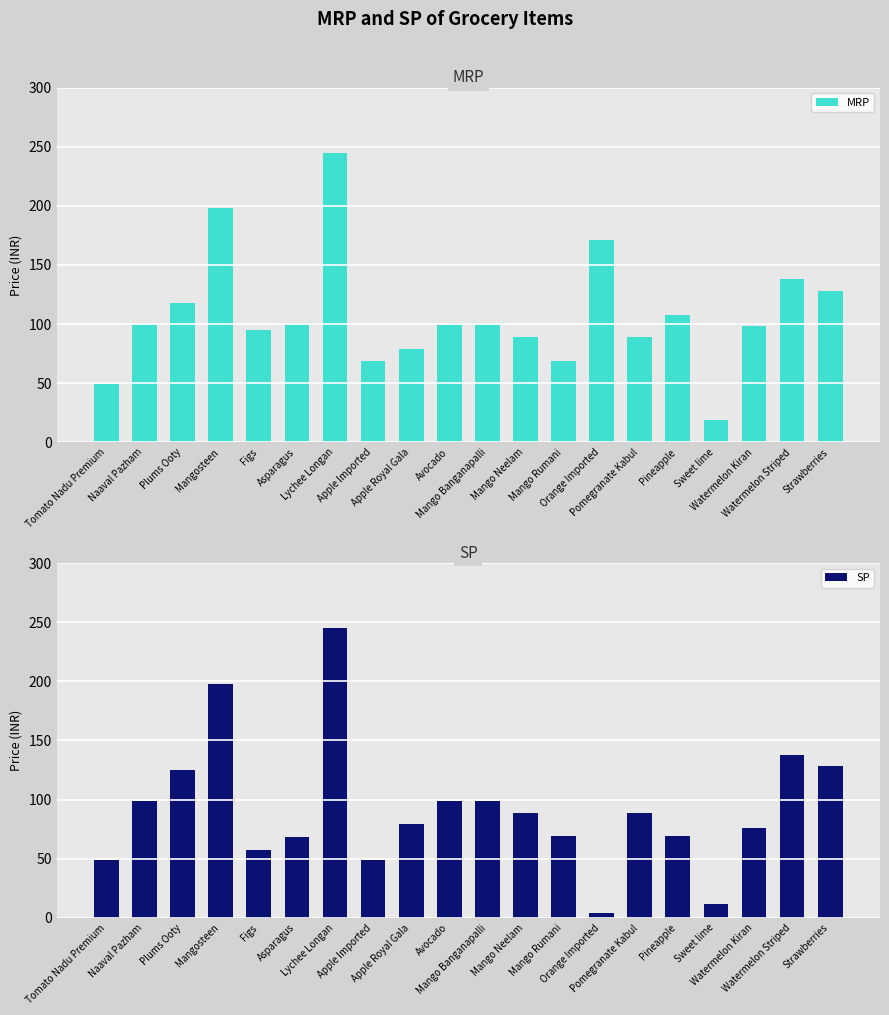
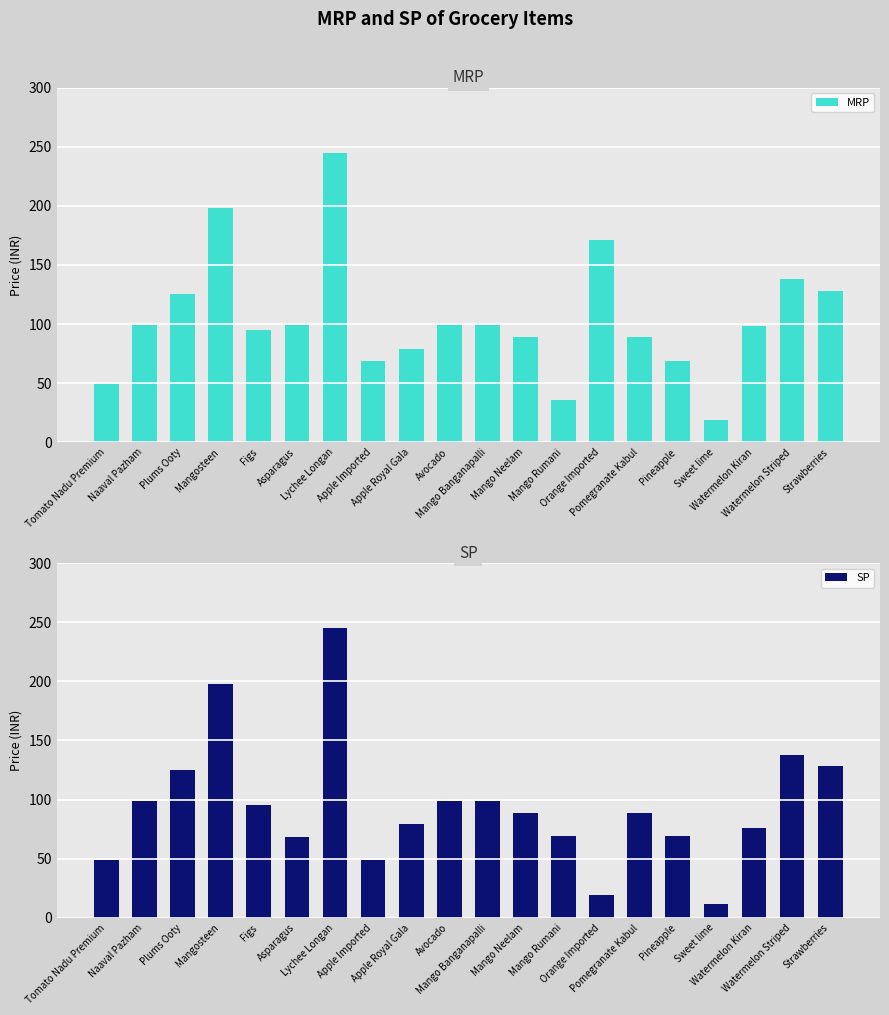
  {
    "MRP": {
      "Tomato Nadu Premium": 49,
      "Naaval Pazham": 99,
-     "Plums Ooty": 118,
+     "Plums Ooty": 125,
      "Mangosteen": 198,
      "Figs": 95,
      "Asparagus": 99,
      "Lychee Longan": 245,
      "Apple Imported": 69,
      "Apple Royal Gala": 79,
      "Avocado": 99,
      "Mango Banganapalli": 99,
      "Mango Neelam": 89,
-     "Mango Rumani": 69,
+     "Mango Rumani": 36,
      "Orange Imported": 171,
      "Pomegranate Kabul": 89,
-     "Pineapple": 108,
+     "Pineapple": 69,
      "Sweet lime": 19,
      "Watermelon Kiran": 98,
      "Watermelon Striped": 138,
      "Strawberries": 128
    },
    "SP": {
      "Tomato Nadu Premium": 49,
      "Naaval Pazham": 99,
      "Plums Ooty": 125,
      "Mangosteen": 198,
-     "Figs": 57,
+     "Figs": 95,
      "Asparagus": 68,
      "Lychee Longan": 245,
      "Apple Imported": 49,
      "Apple Royal Gala": 79,
      "Avocado": 99,
      "Mango Banganapalli": 99,
      "Mango Neelam": 89,
      "Mango Rumani": 69,
-     "Orange Imported": 4,
+     "Orange Imported": 19,
      "Pomegranate Kabul": 89,
      "Pineapple": 69,
      "Sweet lime": 12,
      "Watermelon Kiran": 76,
      "Watermelon Striped": 138,
      "Strawberries": 128
    }
  }
